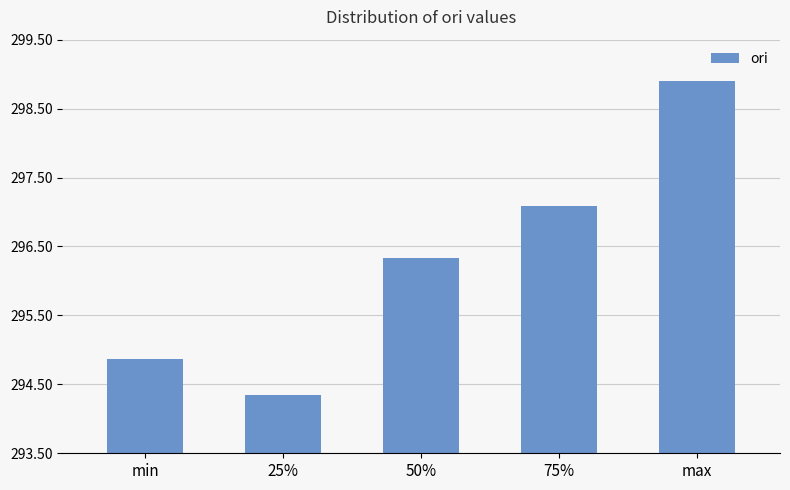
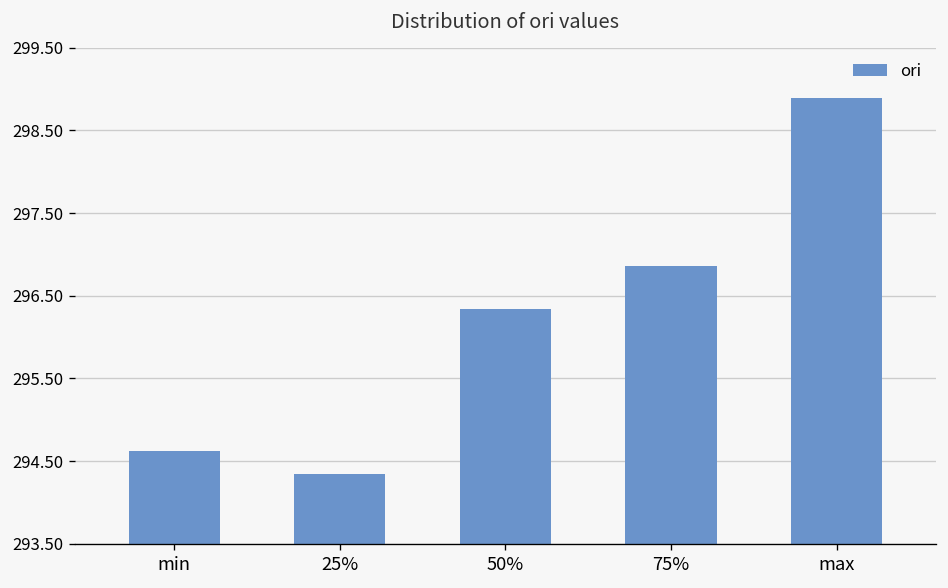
  {
-   "min": 294.9,
+   "min": 294.6,
    "25%": 294.3,
    "50%": 296.3,
-   "75%": 297.1,
+   "75%": 296.9,
    "max": 298.9
  }
